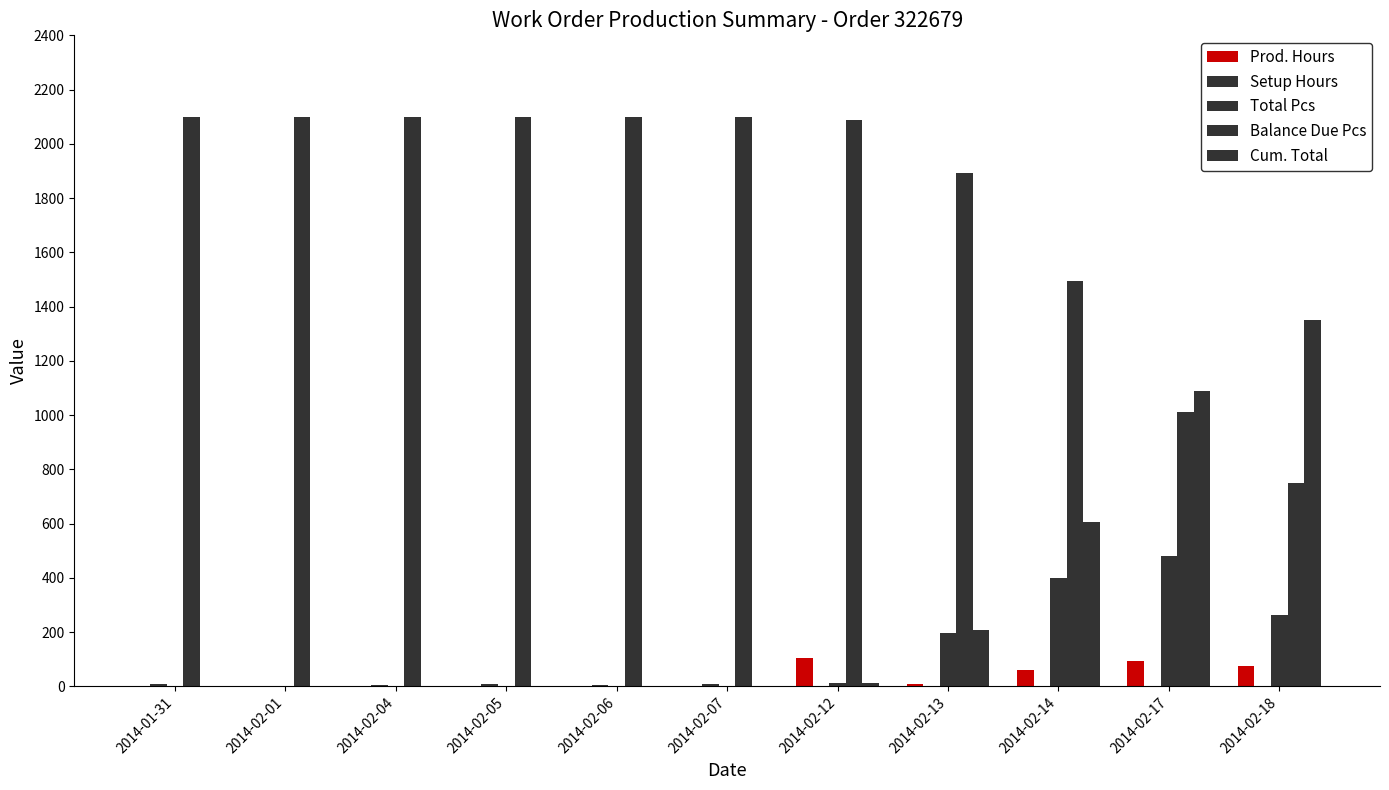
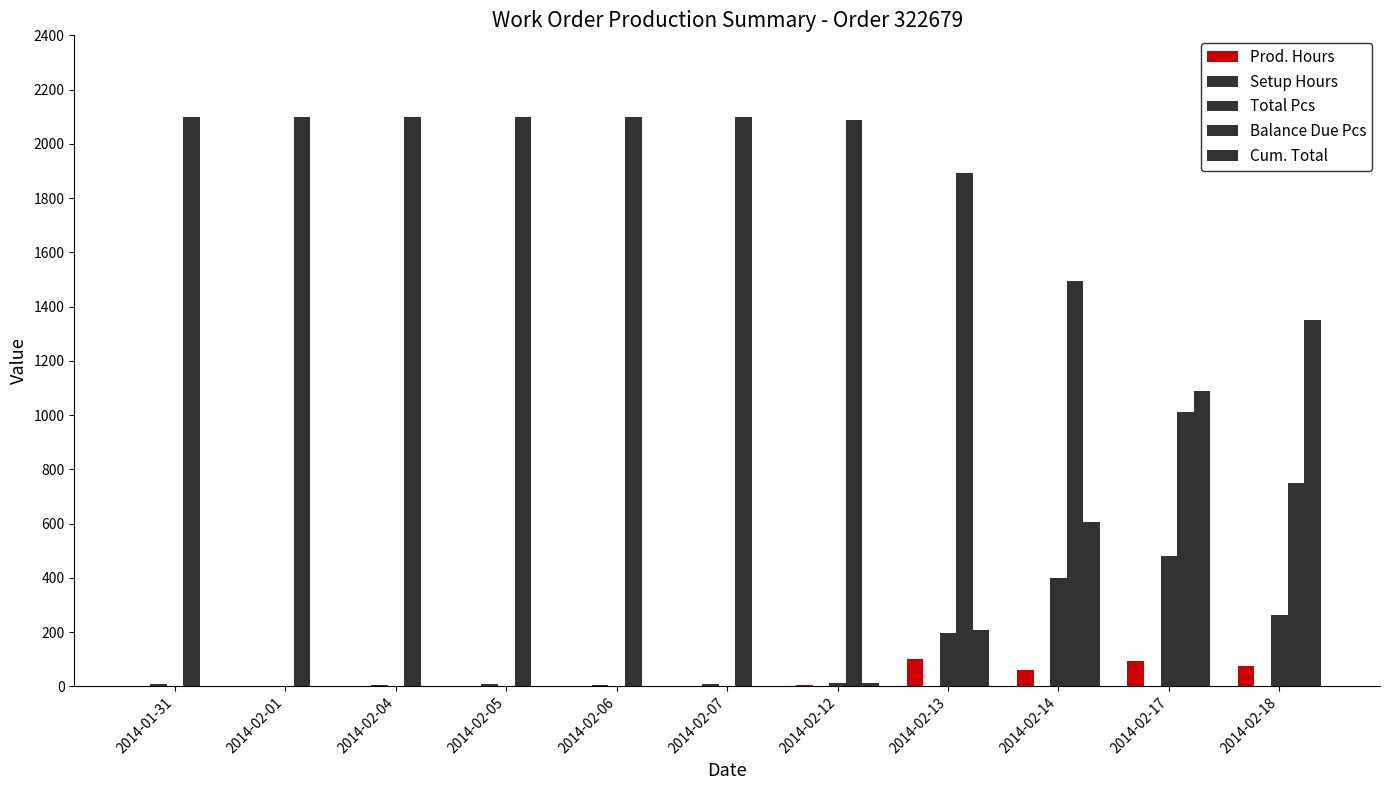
  {
    "Prod. Hours": {
      "2014-01-31": 0,
      "2014-02-01": 0,
      "2014-02-04": 0,
      "2014-02-05": 0,
      "2014-02-06": 0,
      "2014-02-07": 0,
-     "2014-02-12": 100,
-     "2014-02-13": 10,
+     "2014-02-12": 0,
+     "2014-02-13": 100,
      "2014-02-14": 60,
      "2014-02-17": 90,
      "2014-02-18": 70
    }
  }
